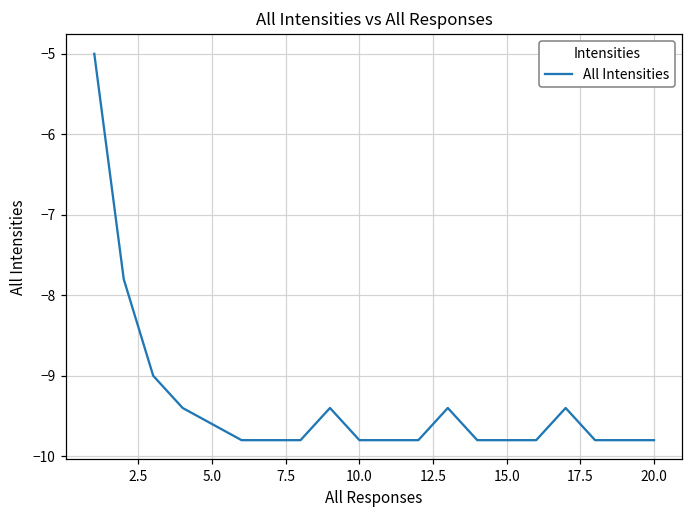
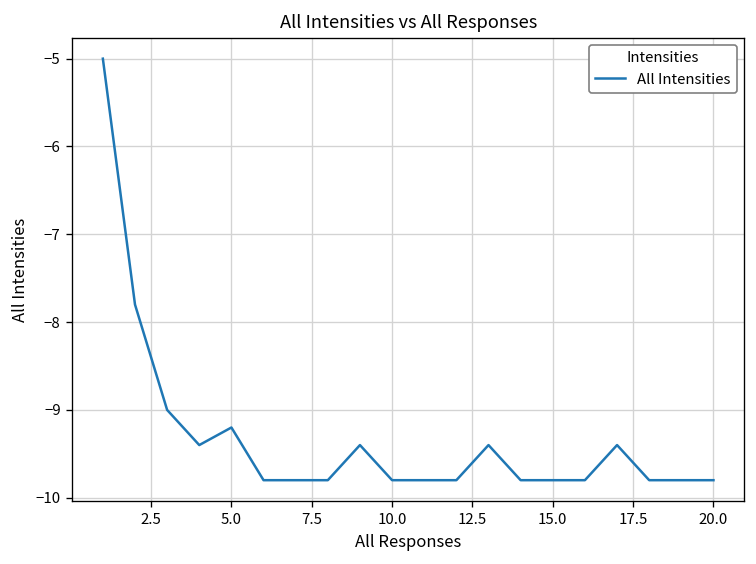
  {
-   "5.0": -9.6,
+   "5.0": -9.2,
    "10.0": -9.8,
    "15.0": -9.8,
    "20.0": -9.8
  }
